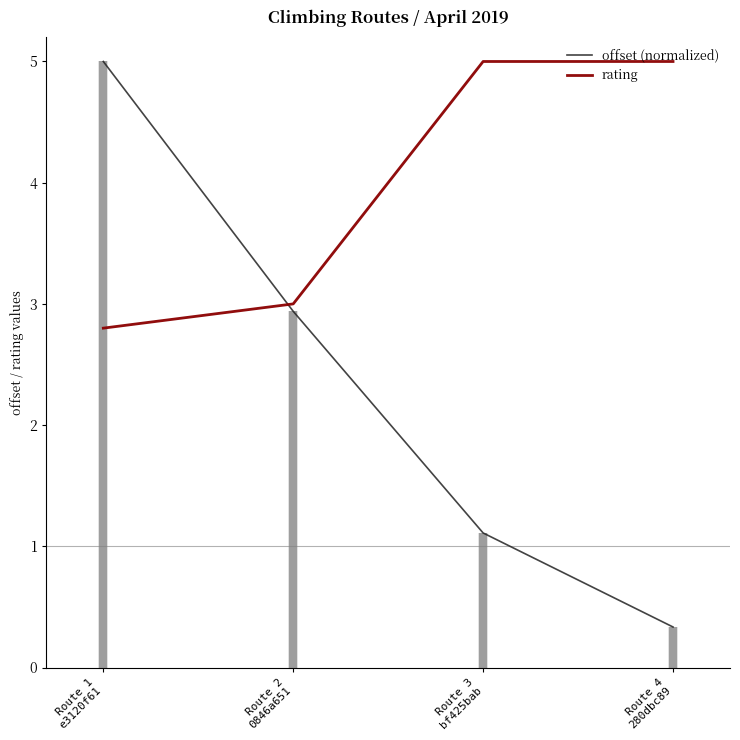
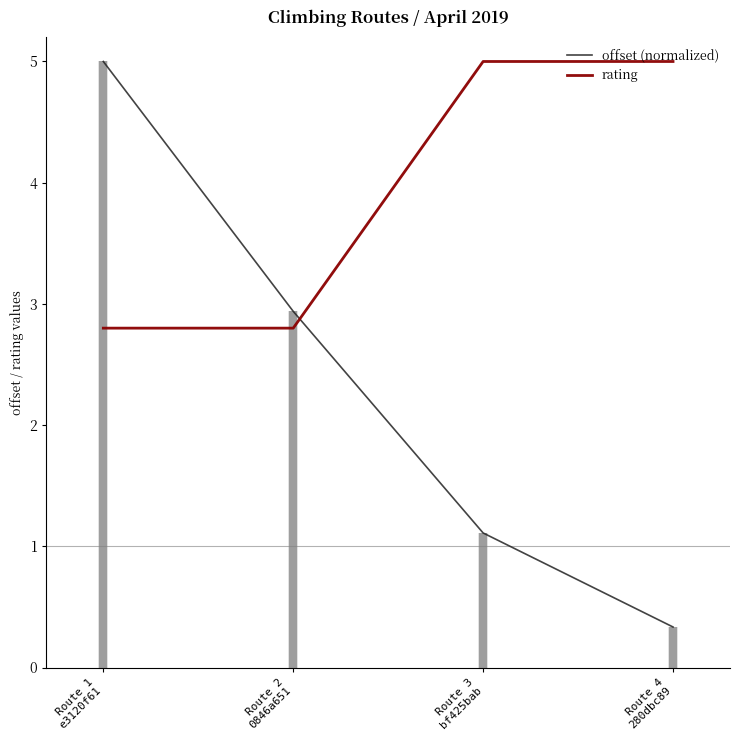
  {
    "offset (normalized)": {
      "Route 1 e3120f61": 5.0,
      "Route 2 0846a651": 2.94,
      "Route 3 bf425bab": 1.1,
      "Route 4 280dbc89": 0.33
    },
    "rating": {
      "Route 1 e3120f61": 2.8,
-     "Route 2 0846a651": 3.0,
+     "Route 2 0846a651": 2.8,
      "Route 3 bf425bab": 5.0,
      "Route 4 280dbc89": 5.0
    }
  }
